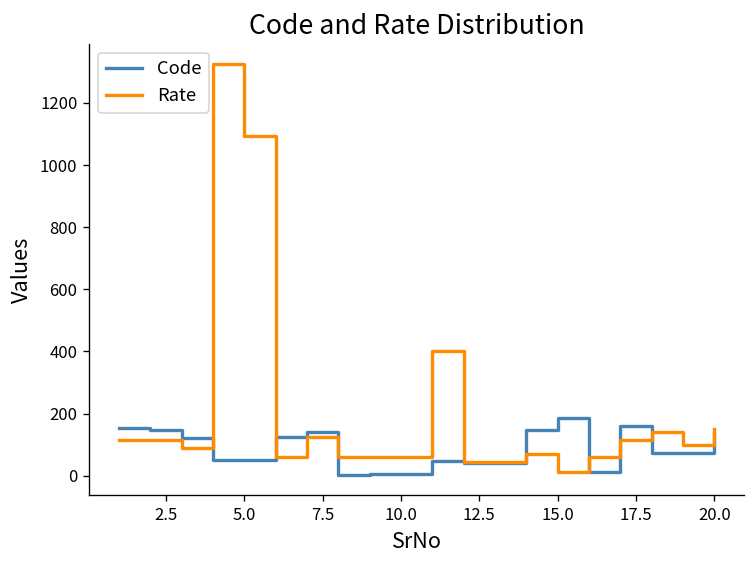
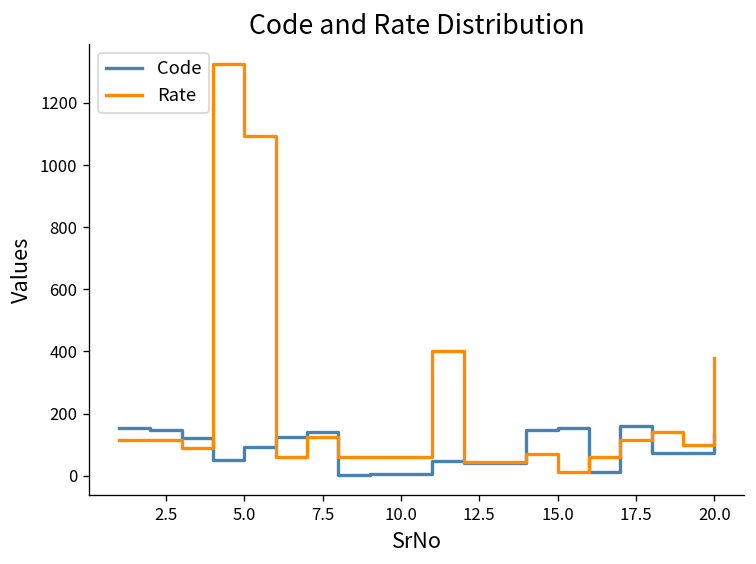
  {
    "Code": {
-     "5.0": 50,
+     "5.0": 90,
      "10.0": 10,
-     "15.0": 190,
+     "15.0": 150,
      "20.0": 130
    },
    "Rate": {
      "5.0": 1100,
      "10.0": 60,
      "15.0": 10,
-     "20.0": 150
+     "20.0": 380
    }
  }
